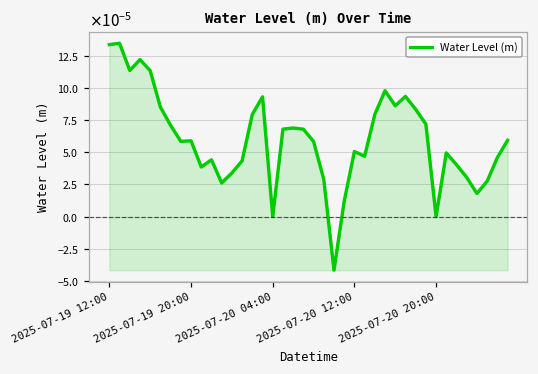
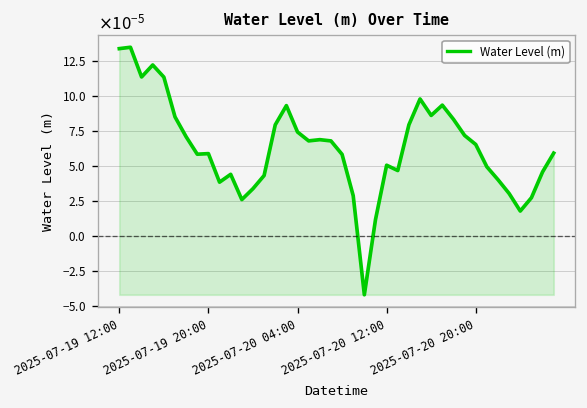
  {
    "2025-07-19 12:00": 0.000134,
    "2025-07-19 20:00": 0.000059,
-   "2025-07-20 04:00": 0.0000,
+   "2025-07-20 04:00": 0.0001,
    "2025-07-20 12:00": 0.000051,
-   "2025-07-20 20:00": 0.0000
+   "2025-07-20 20:00": 0.0001
  }
